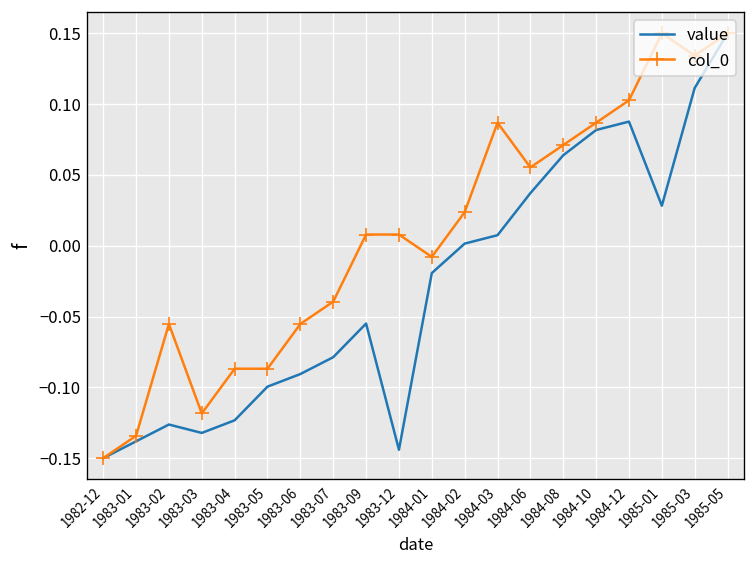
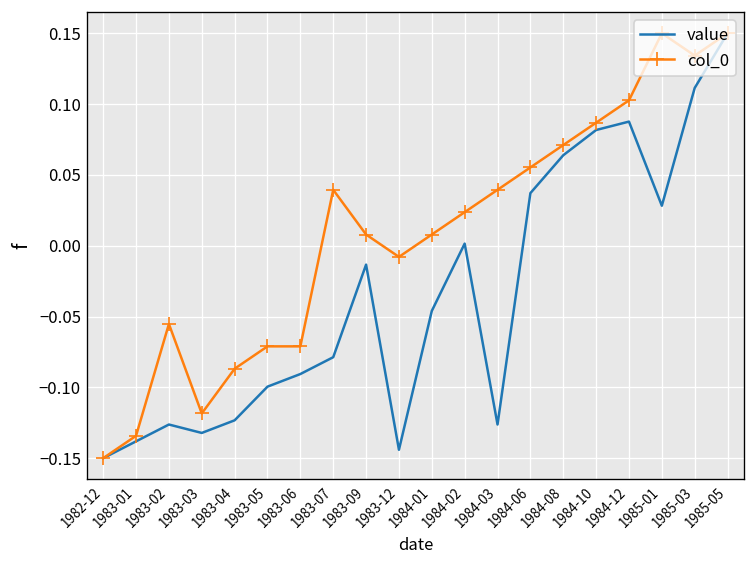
  {
    "value": {
      "1983-01": -0.138,
      "1983-02": -0.126,
      "1983-03": -0.132,
      "1983-04": -0.123,
      "1983-05": -0.100,
      "1983-06": -0.091,
      "1983-07": -0.079,
-     "1983-09": -0.055,
+     "1983-09": -0.013,
      "1983-12": -0.144,
-     "1984-01": -0.019,
+     "1984-01": -0.046,
      "1984-02": 0.001,
-     "1984-03": 0.007,
+     "1984-03": -0.126,
      "1984-06": 0.037,
      "1984-08": 0.064,
      "1984-10": 0.082,
      "1984-12": 0.088,
      "1985-01": 0.028,
      "1985-03": 0.111
    },
    "col_0": {
      "1983-01": -0.134,
      "1983-02": -0.055,
      "1983-03": -0.118,
      "1983-04": -0.087,
-     "1983-05": -0.087,
-     "1983-06": -0.055,
-     "1983-07": -0.039,
+     "1983-05": -0.071,
+     "1983-06": -0.071,
+     "1983-07": 0.039,
      "1983-09": 0.008,
-     "1983-12": 0.008,
-     "1984-01": -0.008,
+     "1983-12": -0.008,
+     "1984-01": 0.008,
      "1984-02": 0.024,
-     "1984-03": 0.087,
+     "1984-03": 0.039,
      "1984-06": 0.055,
      "1984-08": 0.071,
      "1984-10": 0.087,
      "1984-12": 0.103
    }
  }
